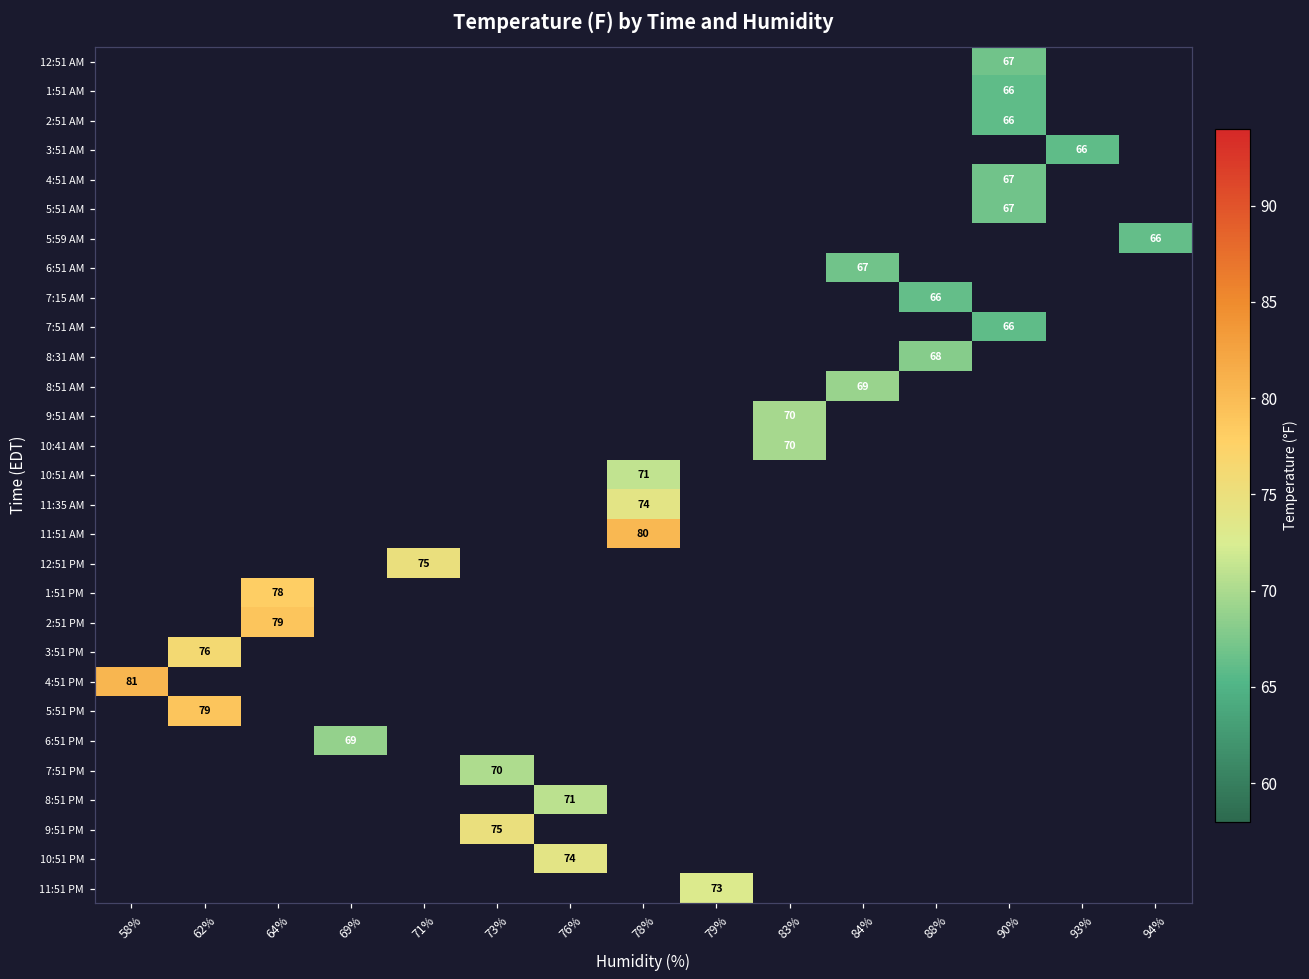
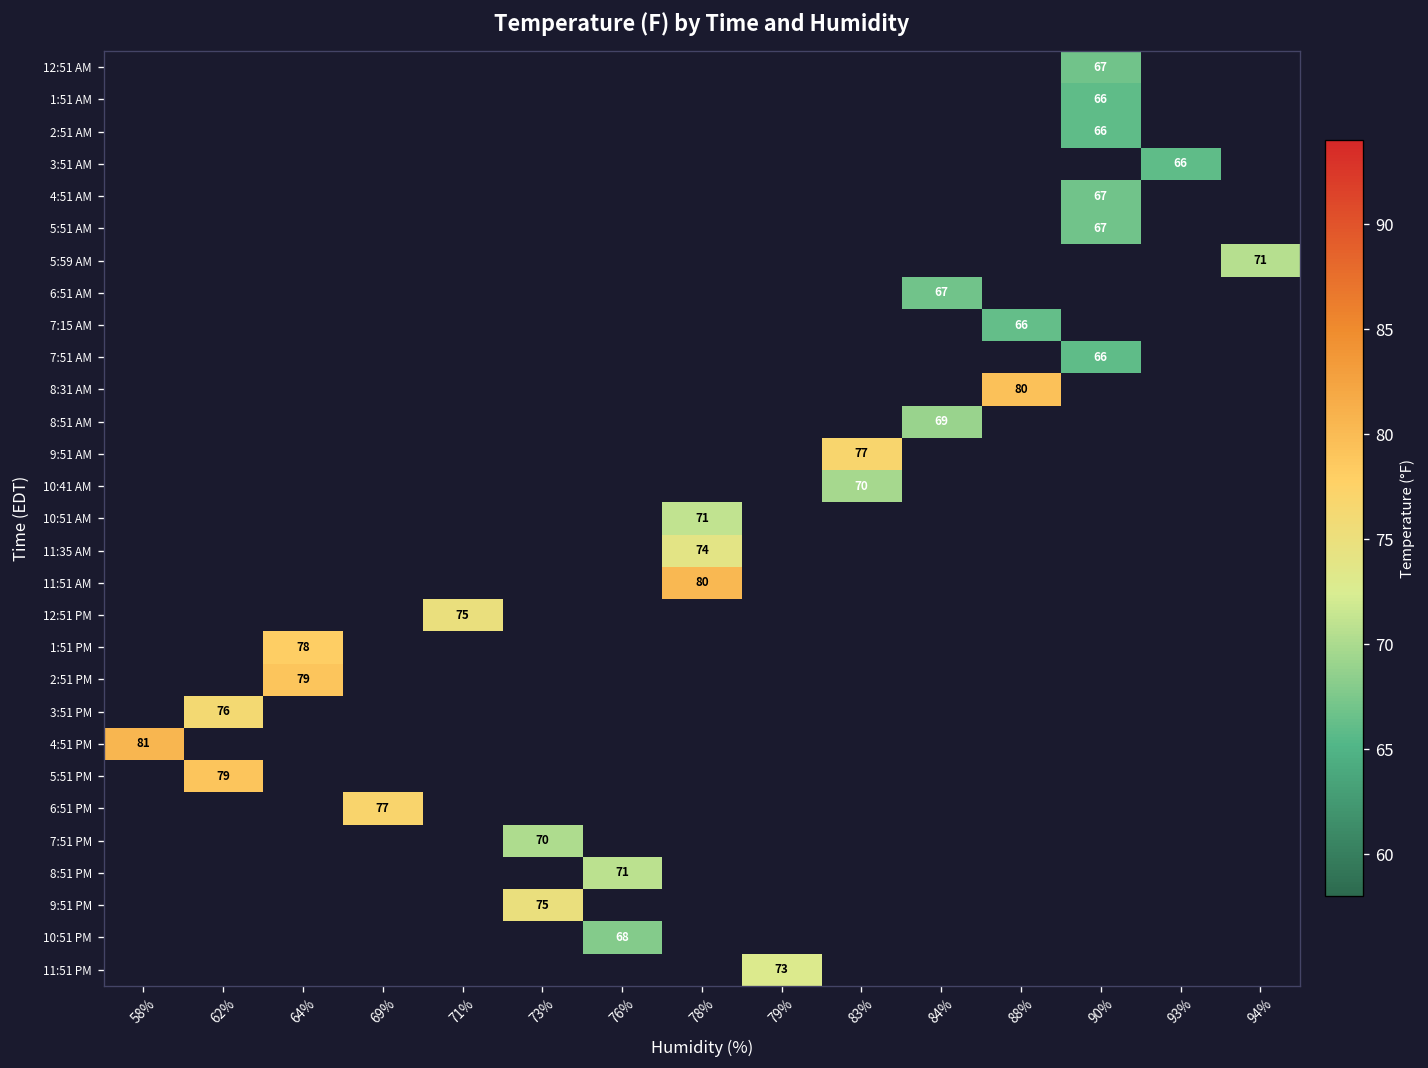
  {
    "12:51 AM": {
      "90%": 67
    },
    "1:51 AM": {
      "90%": 66
    },
    "2:51 AM": {
      "90%": 66
    },
    "3:51 AM": {
      "93%": 66
    },
    "4:51 AM": {
      "90%": 67
    },
    "5:51 AM": {
      "90%": 67
    },
    "5:59 AM": {
-     "94%": 66
+     "94%": 71
    },
    "6:51 AM": {
      "84%": 67
    },
    "7:15 AM": {
      "88%": 66
    },
    "7:51 AM": {
      "90%": 66
    },
    "8:31 AM": {
-     "88%": 68
+     "88%": 80
    },
    "8:51 AM": {
      "84%": 69
    },
    "9:51 AM": {
-     "83%": 70
+     "83%": 77
    },
    "10:41 AM": {
      "83%": 70
    },
    "10:51 AM": {
      "78%": 71
    },
    "11:35 AM": {
      "78%": 74
    },
    "11:51 AM": {
      "78%": 80
    },
    "12:51 PM": {
      "71%": 75
    },
    "1:51 PM": {
      "64%": 78
    },
    "2:51 PM": {
      "64%": 79
    },
    "3:51 PM": {
      "62%": 76
    },
    "4:51 PM": {
      "58%": 81
    },
    "5:51 PM": {
      "62%": 79
    },
    "6:51 PM": {
-     "69%": 69
+     "69%": 77
    },
    "7:51 PM": {
      "73%": 70
    },
    "8:51 PM": {
      "76%": 71
    },
    "9:51 PM": {
      "73%": 75
    },
    "10:51 PM": {
-     "76%": 74
+     "76%": 68
    },
    "11:51 PM": {
      "79%": 73
    }
  }
